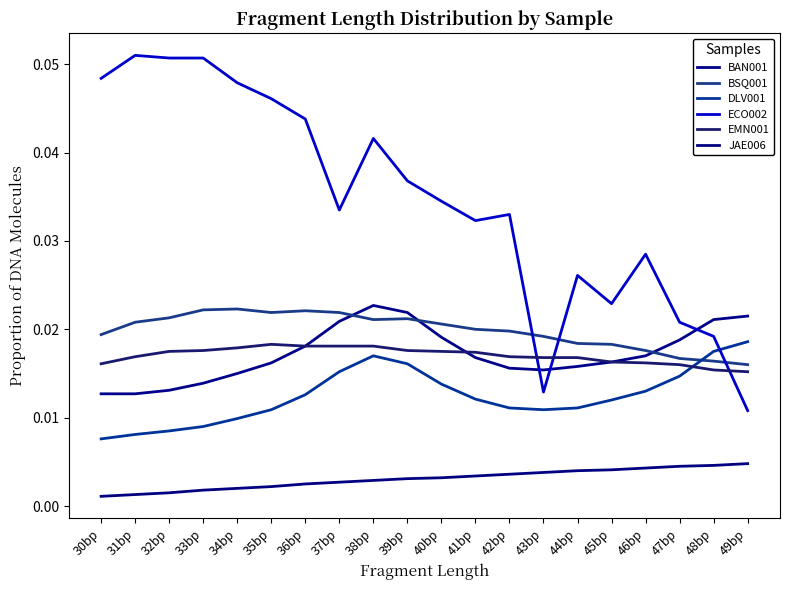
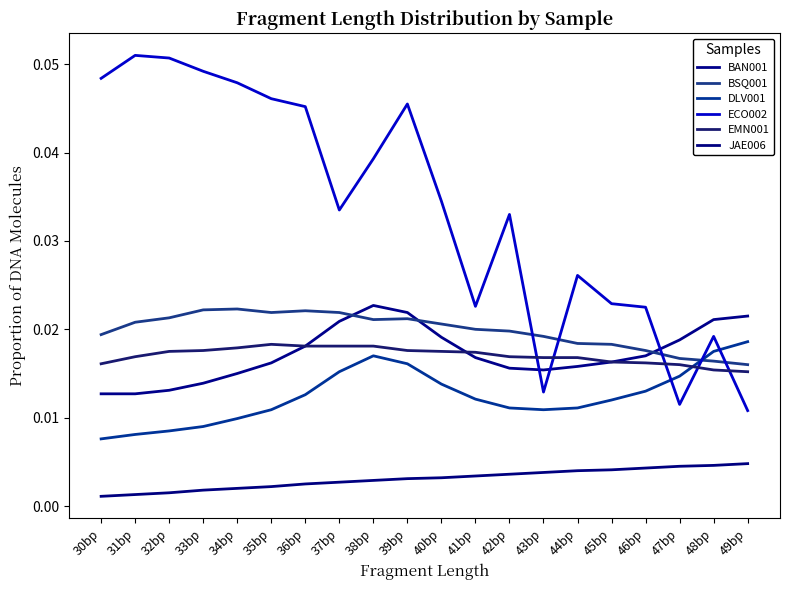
  {
    "ECO002": {
      "30bp": 0.048,
      "31bp": 0.051,
      "32bp": 0.051,
-     "33bp": 0.051,
+     "33bp": 0.049,
      "34bp": 0.048,
      "35bp": 0.046,
-     "36bp": 0.044,
+     "36bp": 0.045,
      "37bp": 0.034,
-     "38bp": 0.042,
-     "39bp": 0.037,
+     "38bp": 0.039,
+     "39bp": 0.046,
      "40bp": 0.035,
-     "41bp": 0.032,
+     "41bp": 0.023,
      "42bp": 0.033,
      "43bp": 0.013,
      "44bp": 0.026,
      "45bp": 0.023,
-     "46bp": 0.029,
-     "47bp": 0.021,
+     "46bp": 0.023,
+     "47bp": 0.012,
      "48bp": 0.019,
      "49bp": 0.011
    }
  }
